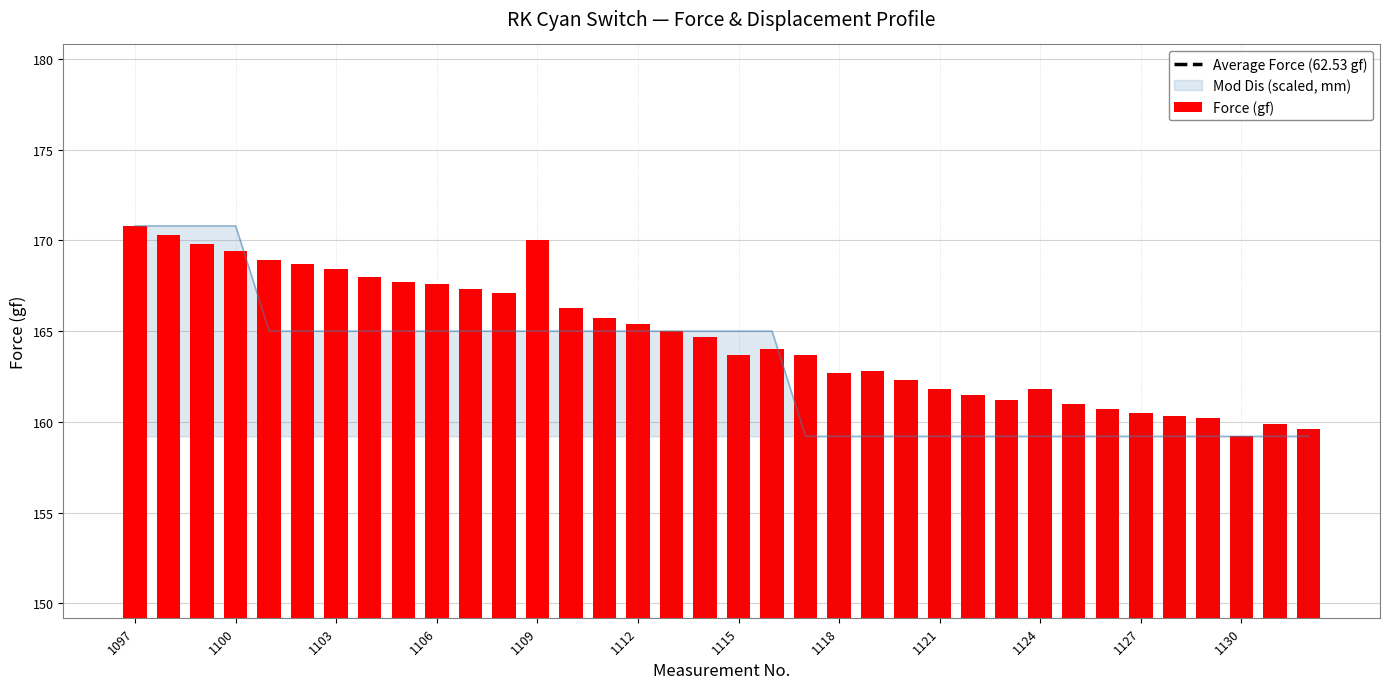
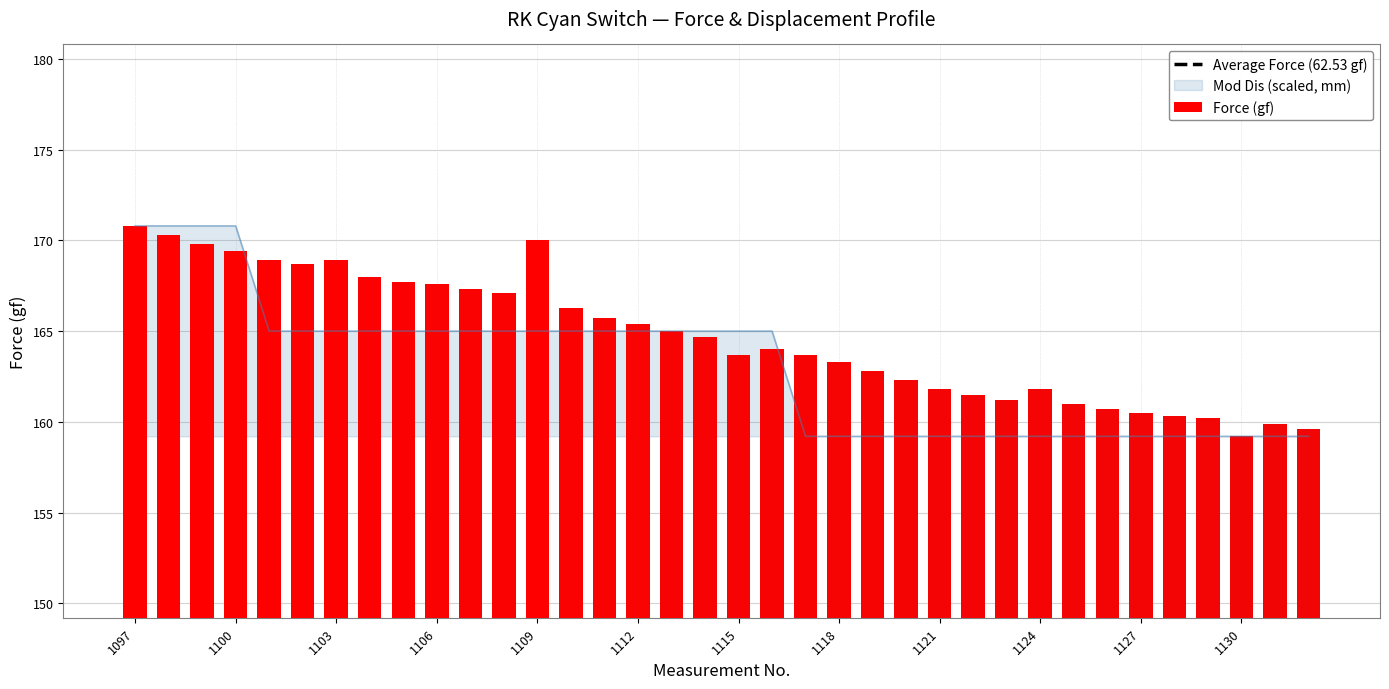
  {
    "Force (gf)": {
      "1097": 170.8,
      "1100": 169.4,
-     "1103": 168.4,
+     "1103": 168.9,
      "1106": 167.6,
      "1109": 170.0,
      "1112": 165.4,
      "1115": 163.7,
-     "1118": 162.7,
+     "1118": 163.3,
      "1121": 161.8,
      "1124": 161.8,
      "1127": 160.5,
      "1130": 159.2
    },
    "Mod Dis (scaled, mm)": {
      "1097": 170.8,
      "1100": 170.8,
      "1103": 165.0,
      "1106": 165.0,
      "1109": 165.0,
      "1112": 165.0,
      "1115": 165.0
    }
  }
